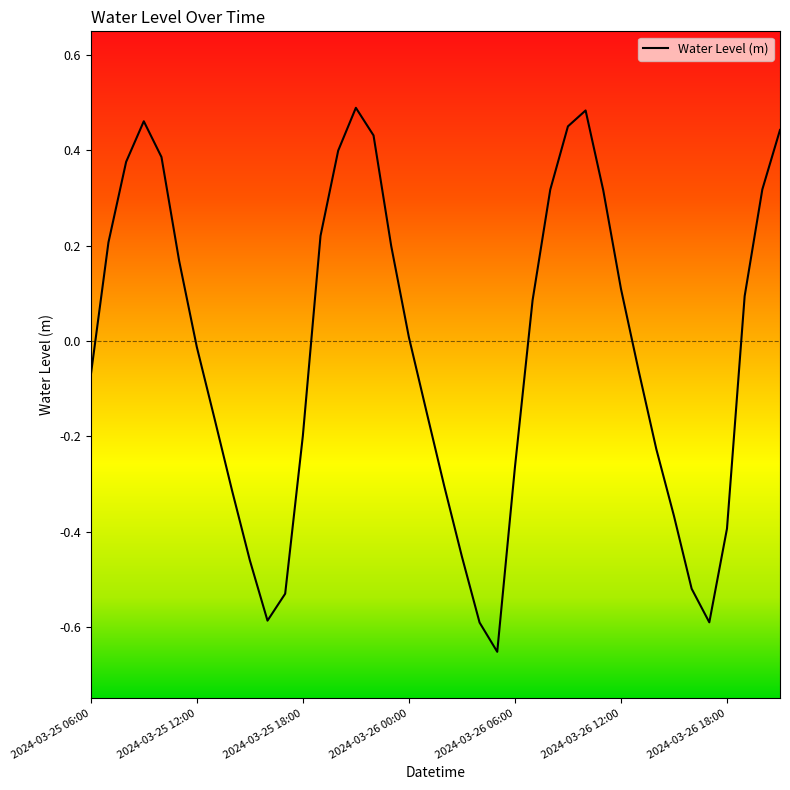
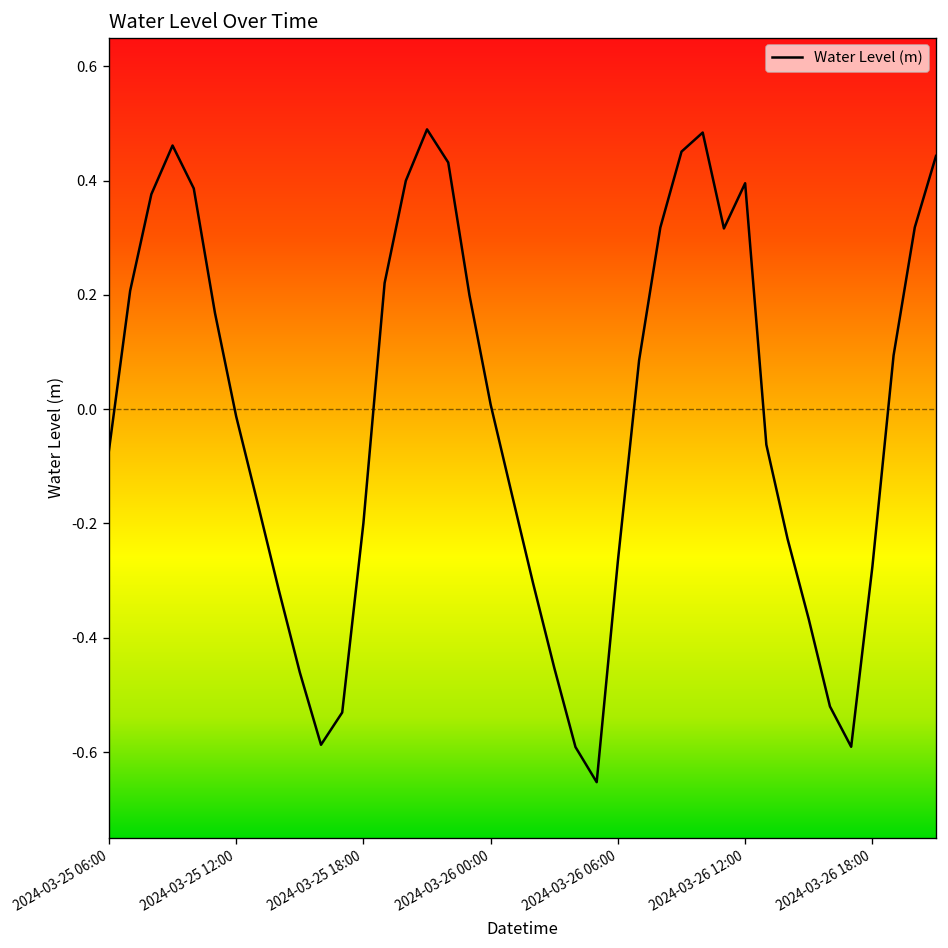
  {
    "2024-03-25 06:00": -0.07,
    "2024-03-25 12:00": -0.01,
    "2024-03-25 18:00": -0.20,
    "2024-03-26 00:00": 0.01,
    "2024-03-26 06:00": -0.27,
-   "2024-03-26 12:00": 0.11,
-   "2024-03-26 18:00": -0.39
+   "2024-03-26 12:00": 0.40,
+   "2024-03-26 18:00": -0.28
  }
